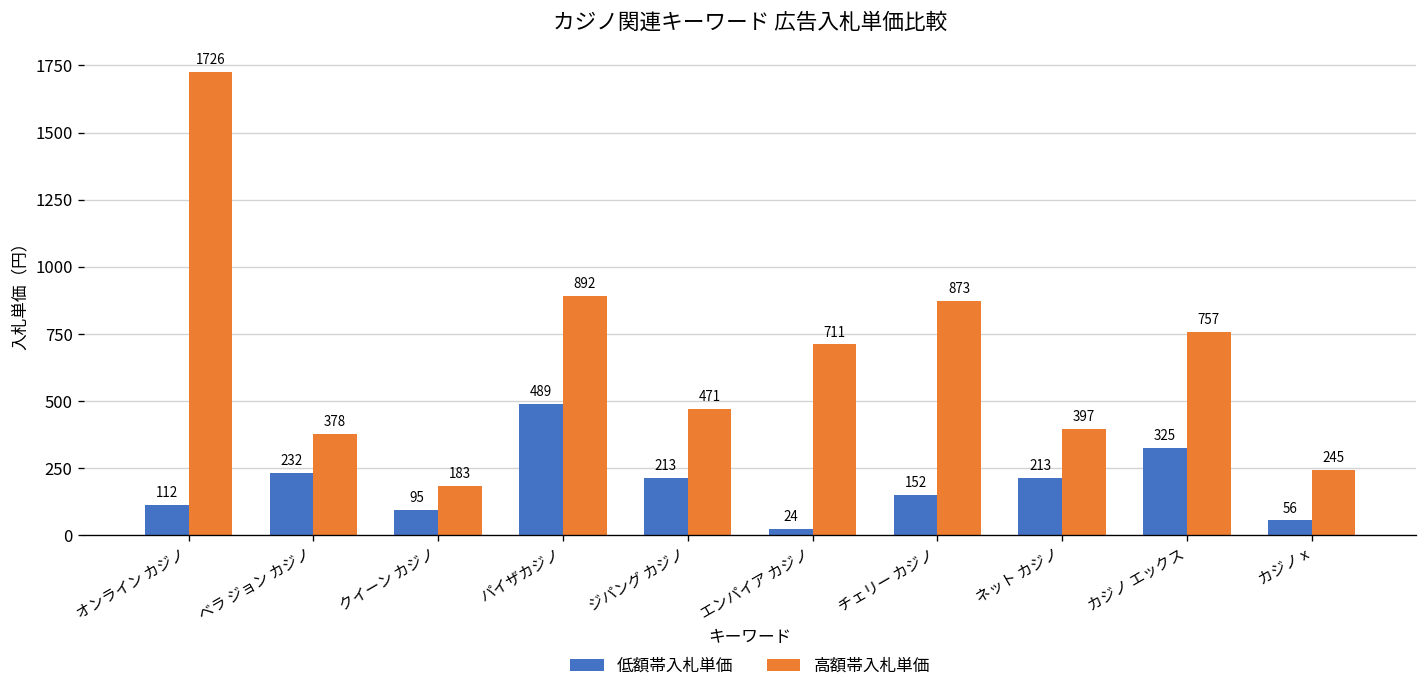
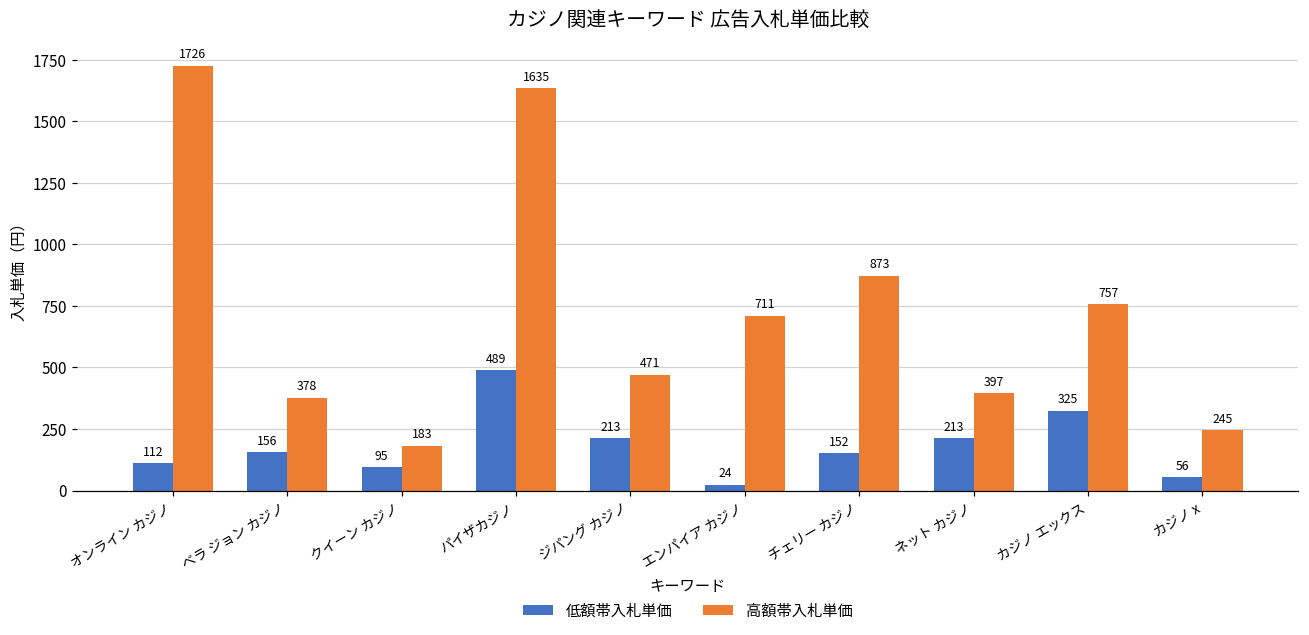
  {
    "低額帯入札単価": {
      "オンライン カジノ": 112,
-     "ベラ ジョン カジノ": 232,
+     "ベラ ジョン カジノ": 156,
      "クイーン カジノ": 95,
      "パイザカジノ": 489,
      "ジパング カジノ": 213,
      "エンパイア カジノ": 24,
      "チェリー カジノ": 152,
      "ネット カジノ": 213,
      "カジノ エックス": 325,
      "カジノ x": 56
    },
    "高額帯入札単価": {
      "オンライン カジノ": 1726,
      "ベラ ジョン カジノ": 378,
      "クイーン カジノ": 183,
-     "パイザカジノ": 892,
+     "パイザカジノ": 1635,
      "ジパング カジノ": 471,
      "エンパイア カジノ": 711,
      "チェリー カジノ": 873,
      "ネット カジノ": 397,
      "カジノ エックス": 757,
      "カジノ x": 245
    }
  }
